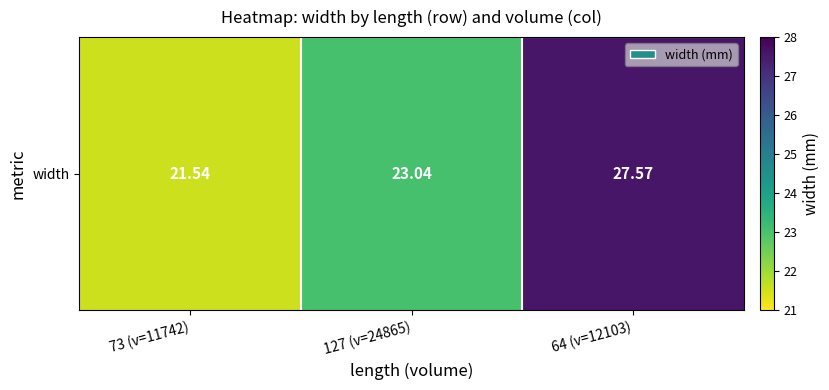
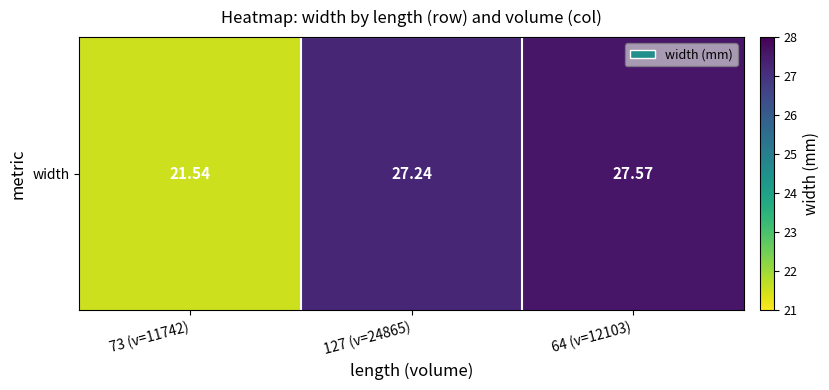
  {
    "width": {
      "73 (v=11742)": 21.54,
-     "127 (v=24865)": 23.04,
+     "127 (v=24865)": 27.24,
      "64 (v=12103)": 27.57
    }
  }
